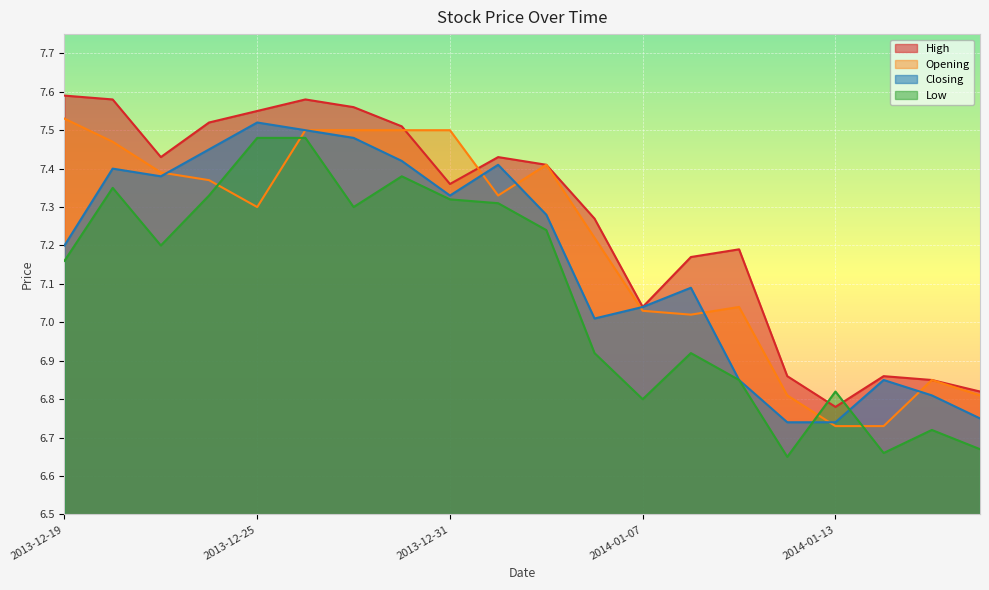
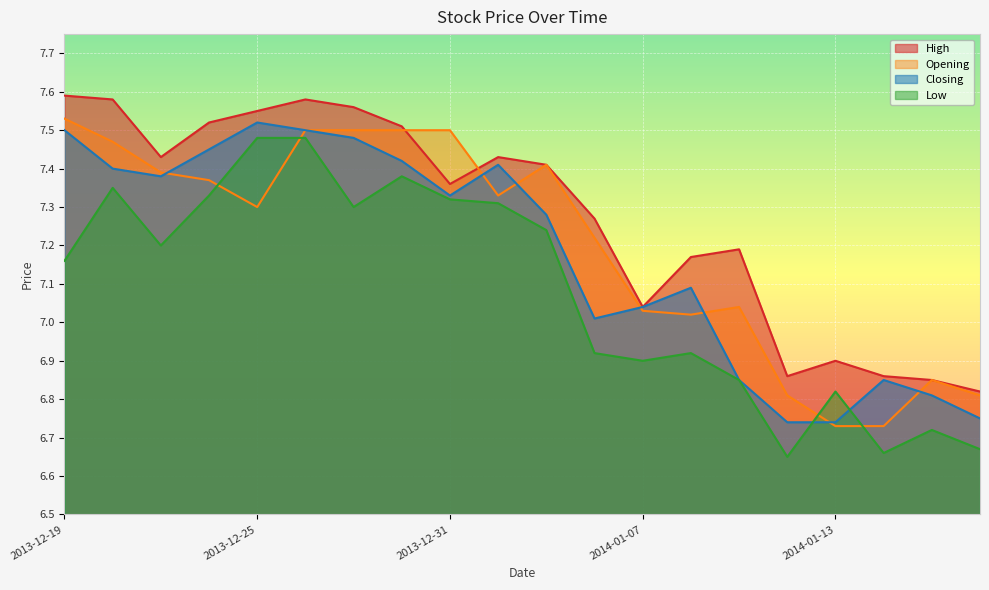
  {
    "High": {
      "2013-12-19": 7.59,
      "2013-12-25": 7.55,
      "2013-12-31": 7.36,
-     "2014-01-13": 6.78
+     "2014-01-13": 6.90
    },
    "Opening": {
      "2013-12-19": 7.53,
      "2013-12-25": 7.30,
      "2013-12-31": 7.50,
      "2014-01-07": 7.03,
      "2014-01-13": 6.73
    },
    "Closing": {
-     "2013-12-19": 7.2,
+     "2013-12-19": 7.5,
      "2013-12-25": 7.52,
      "2013-12-31": 7.33,
      "2014-01-13": 6.74
    },
    "Low": {
      "2013-12-19": 7.16,
      "2013-12-25": 7.48,
      "2013-12-31": 7.32,
-     "2014-01-07": 6.8,
+     "2014-01-07": 6.9,
      "2014-01-13": 6.82
    }
  }
